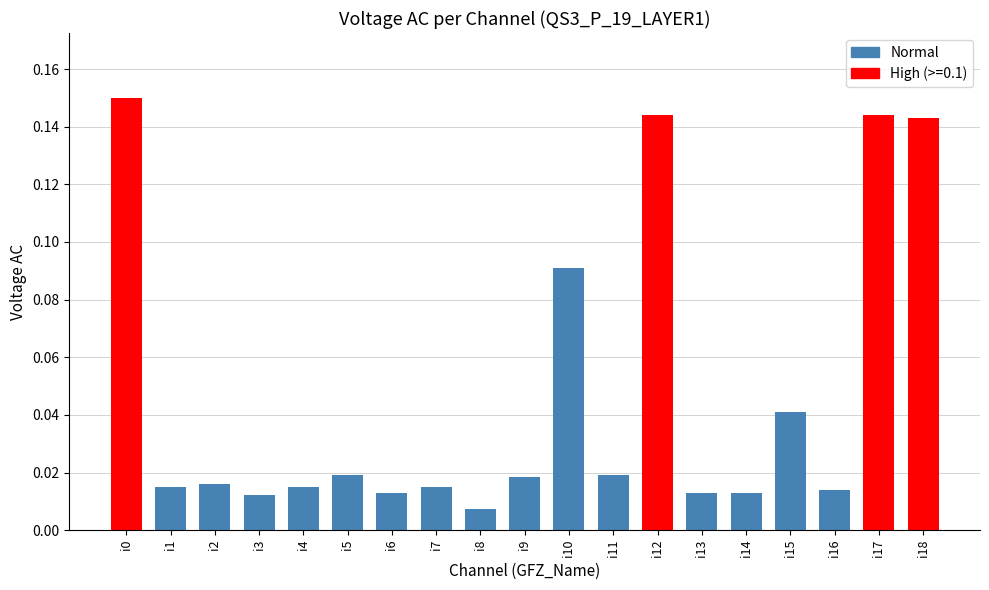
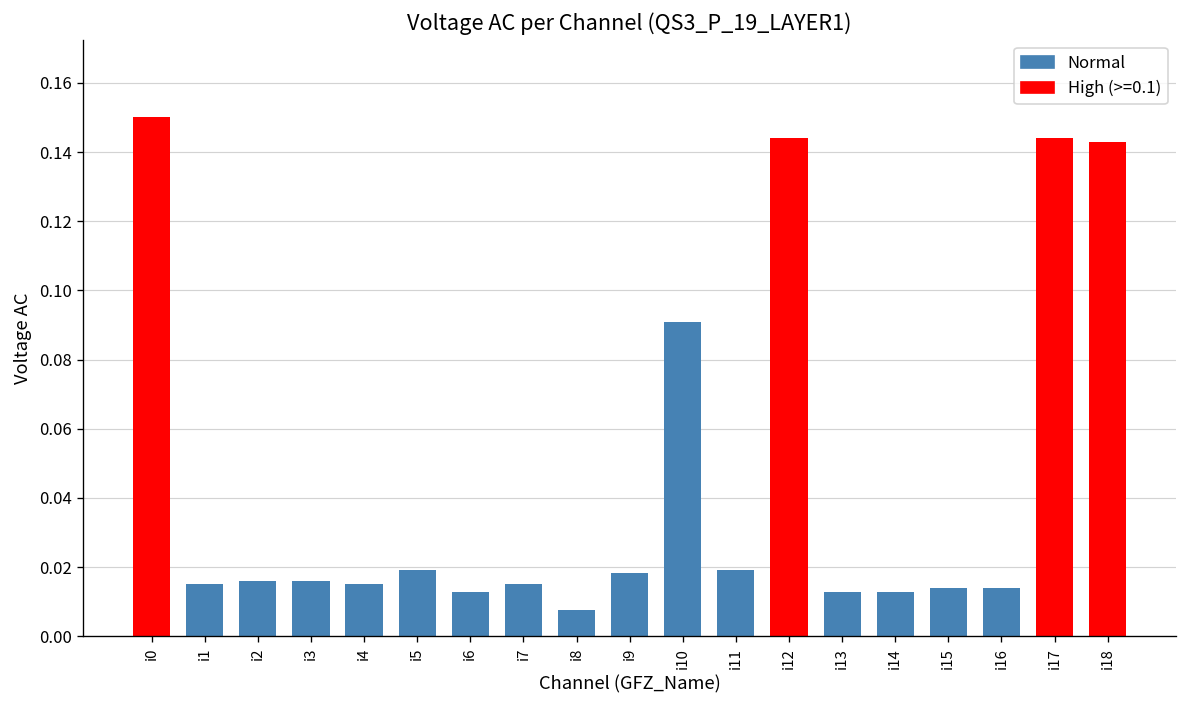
  {
    "i0": 0.150,
    "i1": 0.015,
    "i2": 0.016,
-   "i3": 0.012,
+   "i3": 0.016,
    "i4": 0.015,
    "i5": 0.019,
    "i6": 0.013,
    "i7": 0.015,
    "i8": 0.008,
    "i9": 0.018,
    "i10": 0.091,
    "i11": 0.019,
    "i12": 0.144,
    "i13": 0.013,
    "i14": 0.013,
-   "i15": 0.041,
+   "i15": 0.014,
    "i16": 0.014,
    "i17": 0.144,
    "i18": 0.143
  }
